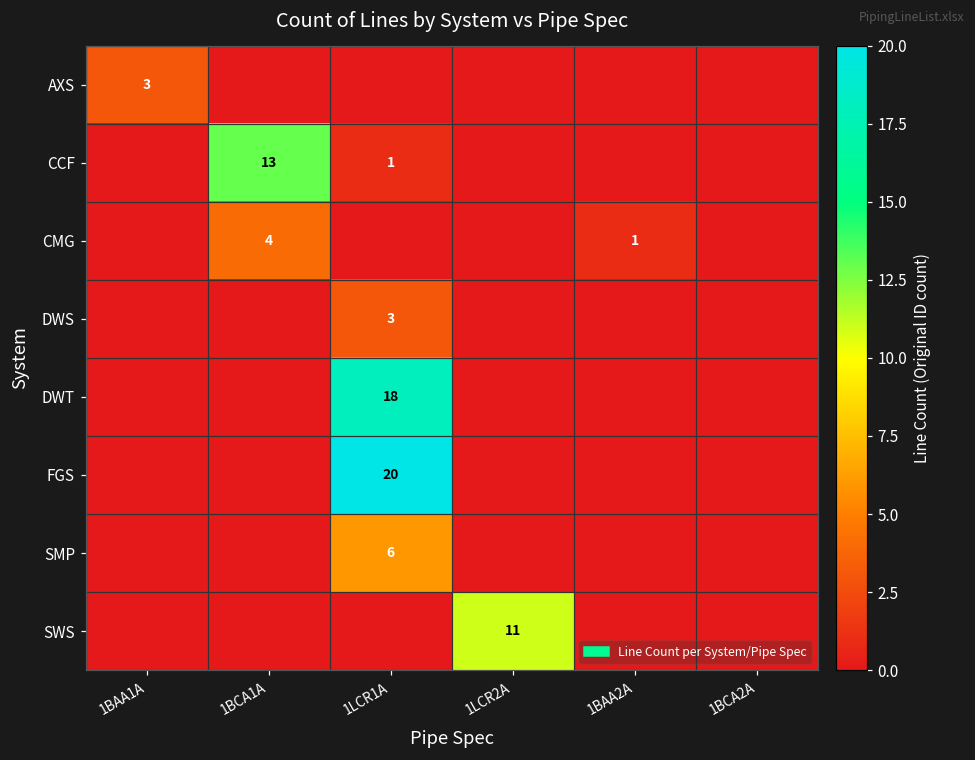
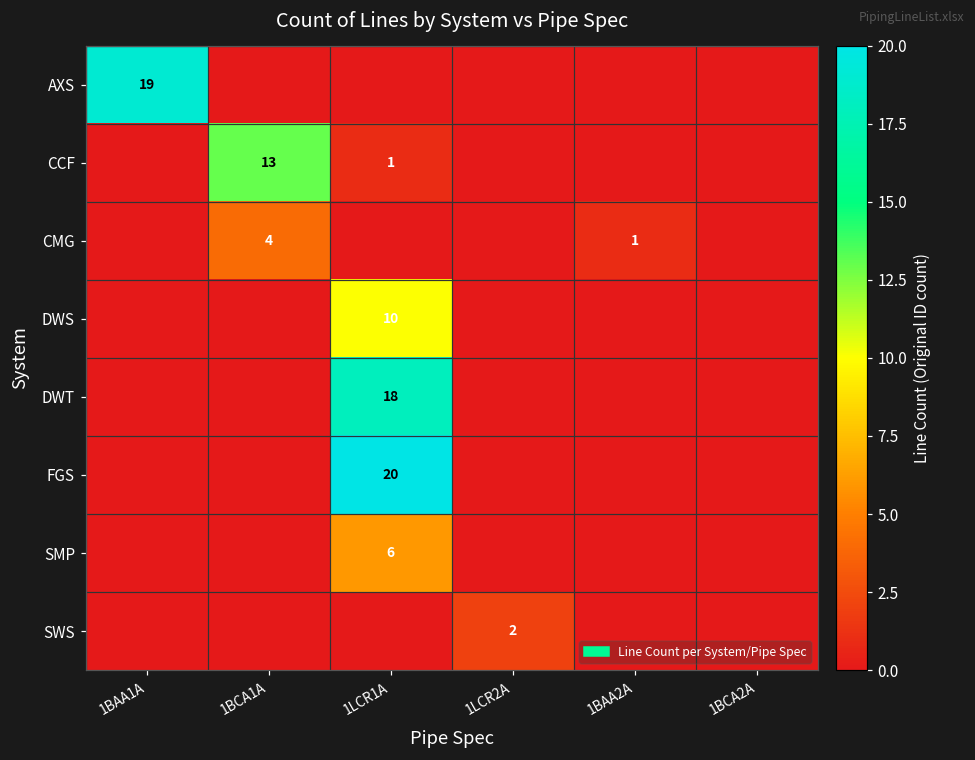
  {
    "AXS": {
-     "1BAA1A": 3
+     "1BAA1A": 19
    },
    "CCF": {
      "1BCA1A": 13,
      "1LCR1A": 1
    },
    "CMG": {
      "1BCA1A": 4,
      "1BAA2A": 1
    },
    "DWS": {
-     "1LCR1A": 3
+     "1LCR1A": 10
    },
    "DWT": {
      "1LCR1A": 18
    },
    "FGS": {
      "1LCR1A": 20
    },
    "SMP": {
      "1LCR1A": 6
    },
    "SWS": {
-     "1LCR2A": 11
+     "1LCR2A": 2
    }
  }
